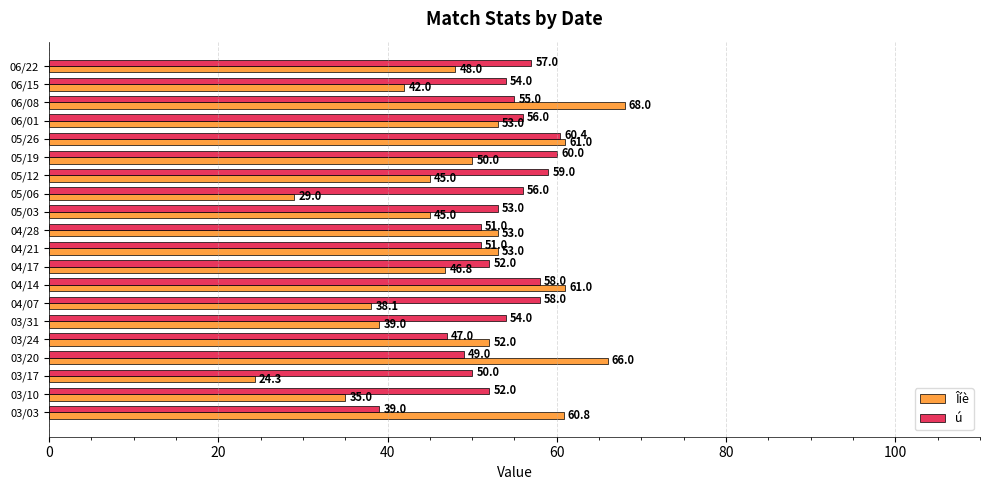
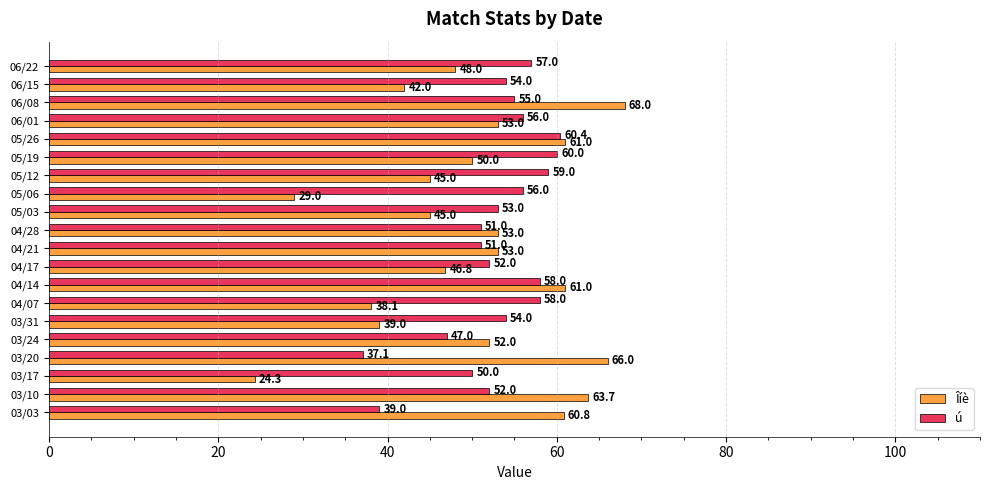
  {
    "Îíè": {
      "06/22": 48.0,
      "06/15": 42.0,
      "06/08": 68.0,
      "06/01": 53.0,
      "05/19": 50.0,
      "05/12": 45.0,
      "05/06": 29.0,
      "05/03": 45.0,
      "04/28": 53.0,
      "04/21": 53.0,
      "04/17": 46.8,
      "04/14": 61.0,
      "04/07": 38.1,
      "03/31": 39.0,
      "03/24": 52.0,
      "03/20": 66.0,
      "03/17": 24.3,
-     "03/10": 35.0,
+     "03/10": 63.7,
      "03/03": 60.8
    },
    "ú": {
      "06/22": 57.0,
      "06/15": 54.0,
      "06/08": 55.0,
      "06/01": 56.0,
      "05/19": 60.0,
      "05/12": 59.0,
      "05/06": 56.0,
      "05/03": 53.0,
      "04/28": 51.0,
      "04/21": 51.0,
      "04/17": 52.0,
      "04/14": 58.0,
      "04/07": 58.0,
      "03/31": 54.0,
      "03/24": 47.0,
-     "03/20": 49.0,
+     "03/20": 37.1,
      "03/17": 50.0,
      "03/10": 52.0,
      "03/03": 39.0
    }
  }
